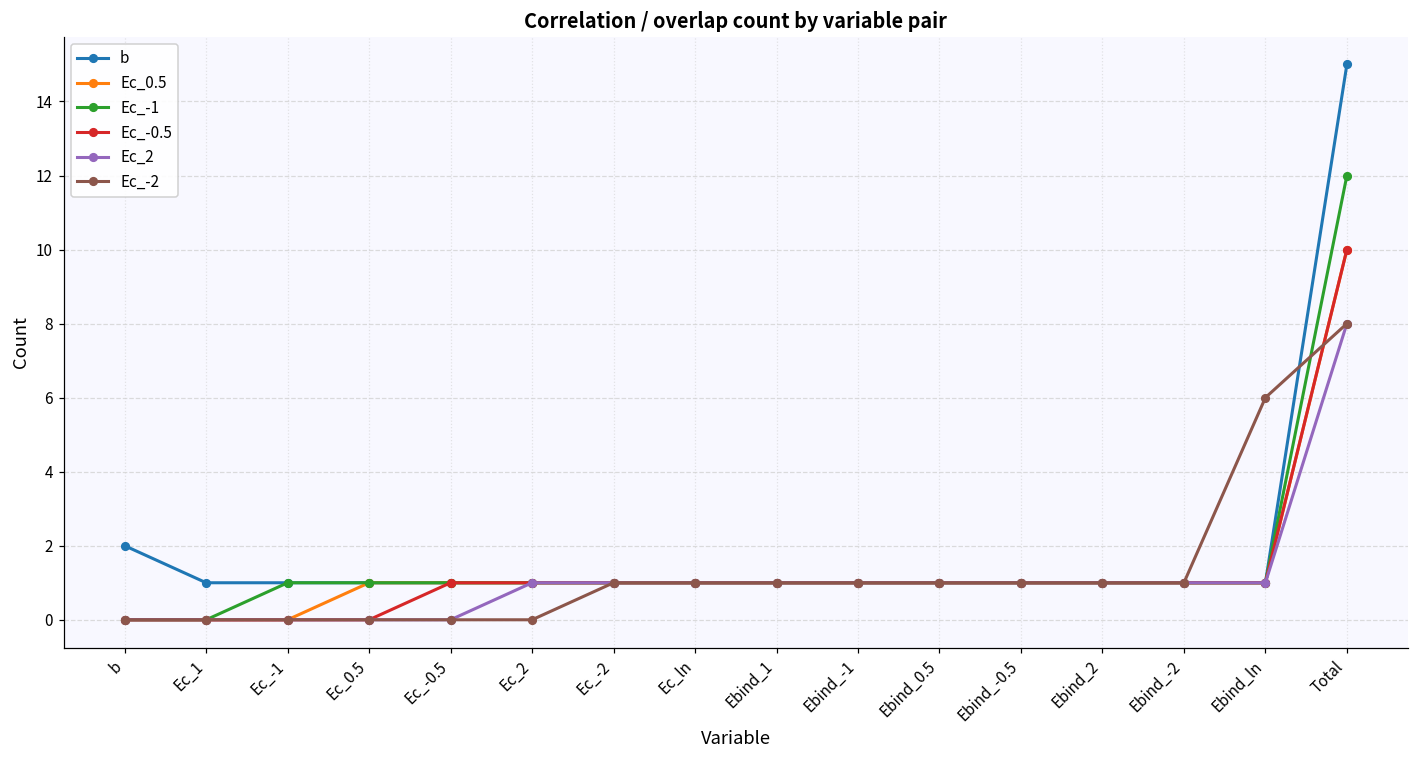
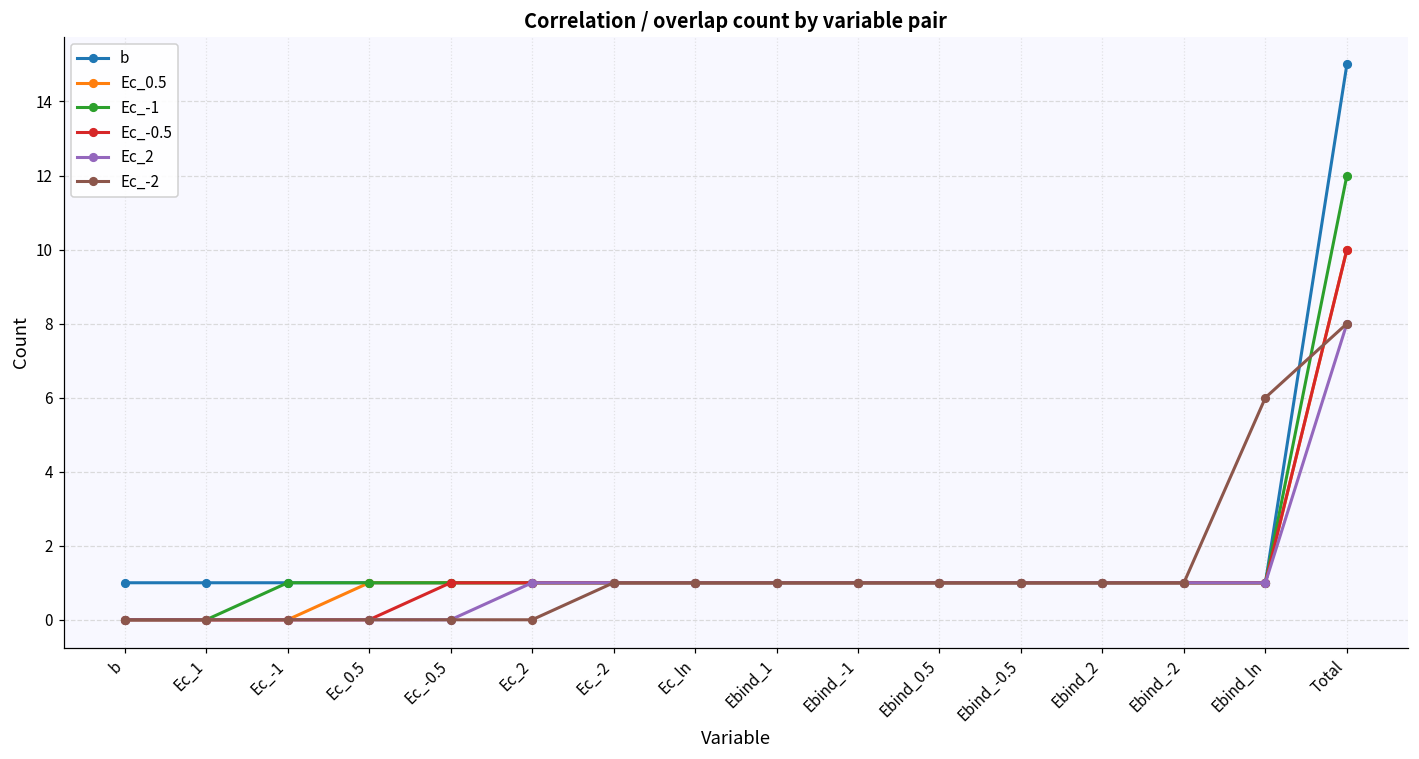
  {
    "b": {
-     "b": 2,
+     "b": 1,
      "Ec_1": 1,
      "Total": 15
    },
    "Ec_-1": {
      "Total": 12
    },
    "Ec_-2": {
      "Ec_2": 0,
      "Ebind_ln": 6
    }
  }
